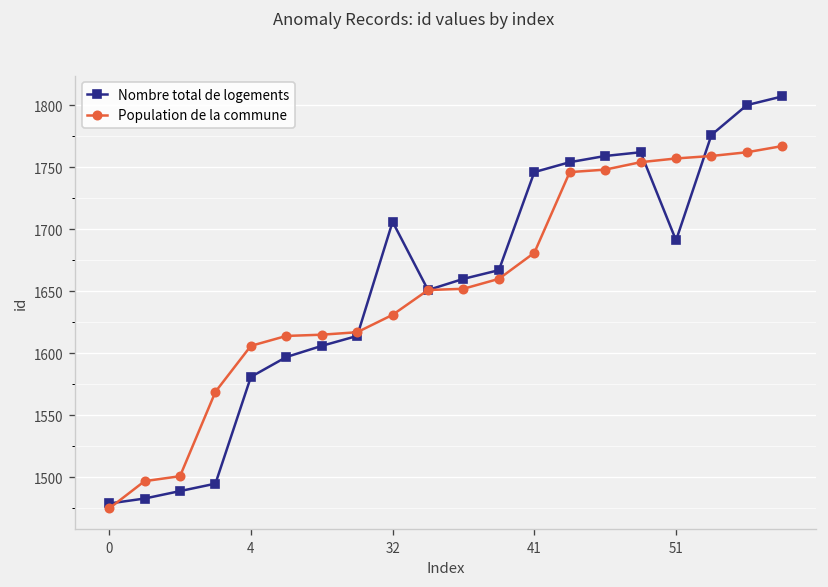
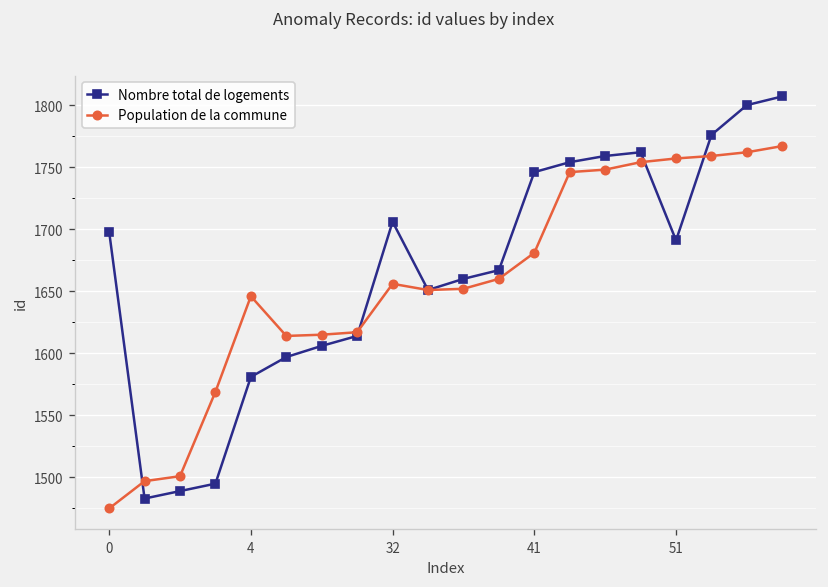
  {
    "Nombre total de logements": {
-     "0": 1479,
+     "0": 1698,
      "4": 1581,
      "32": 1706,
      "41": 1746,
      "51": 1691
    },
    "Population de la commune": {
      "0": 1475,
-     "4": 1606,
-     "32": 1631,
+     "4": 1646,
+     "32": 1656,
      "41": 1681,
      "51": 1757
    }
  }
